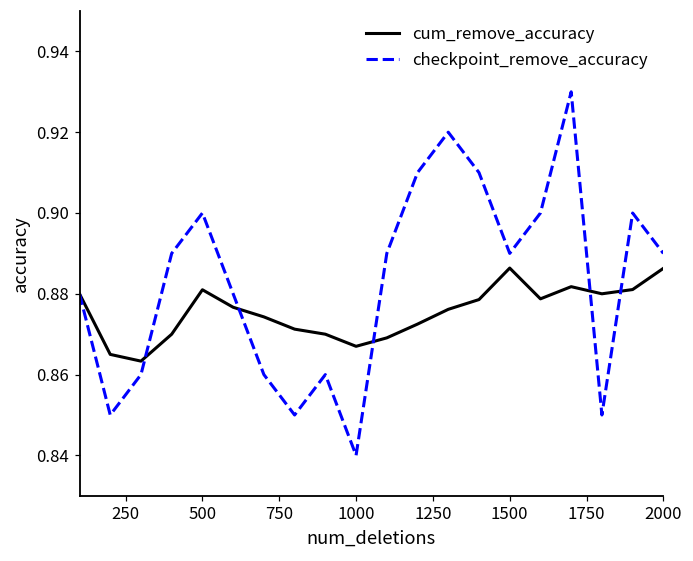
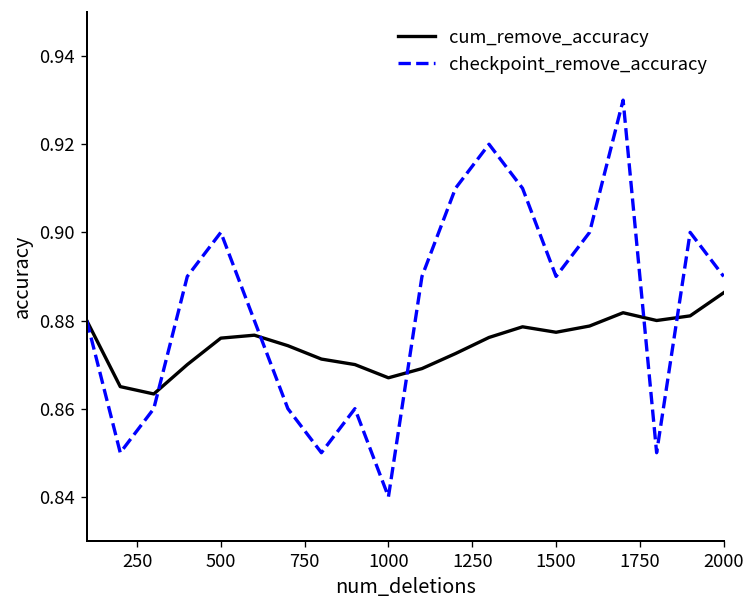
  {
    "cum_remove_accuracy": {
-     "500": 0.881,
+     "500": 0.876,
      "1000": 0.867,
-     "1500": 0.886,
+     "1500": 0.877,
      "2000": 0.886
    },
    "checkpoint_remove_accuracy": {
      "500": 0.900,
      "1000": 0.840,
      "1500": 0.890,
      "2000": 0.890
    }
  }
